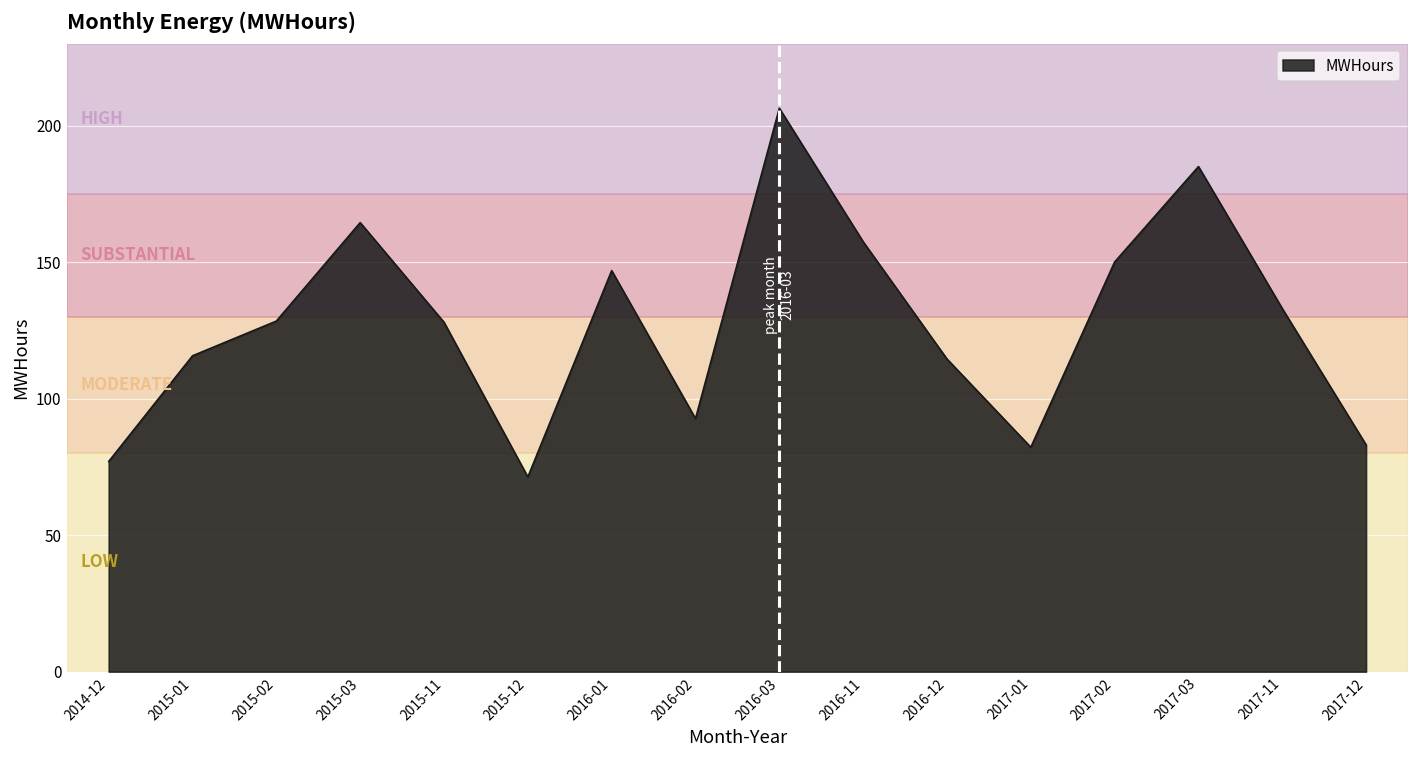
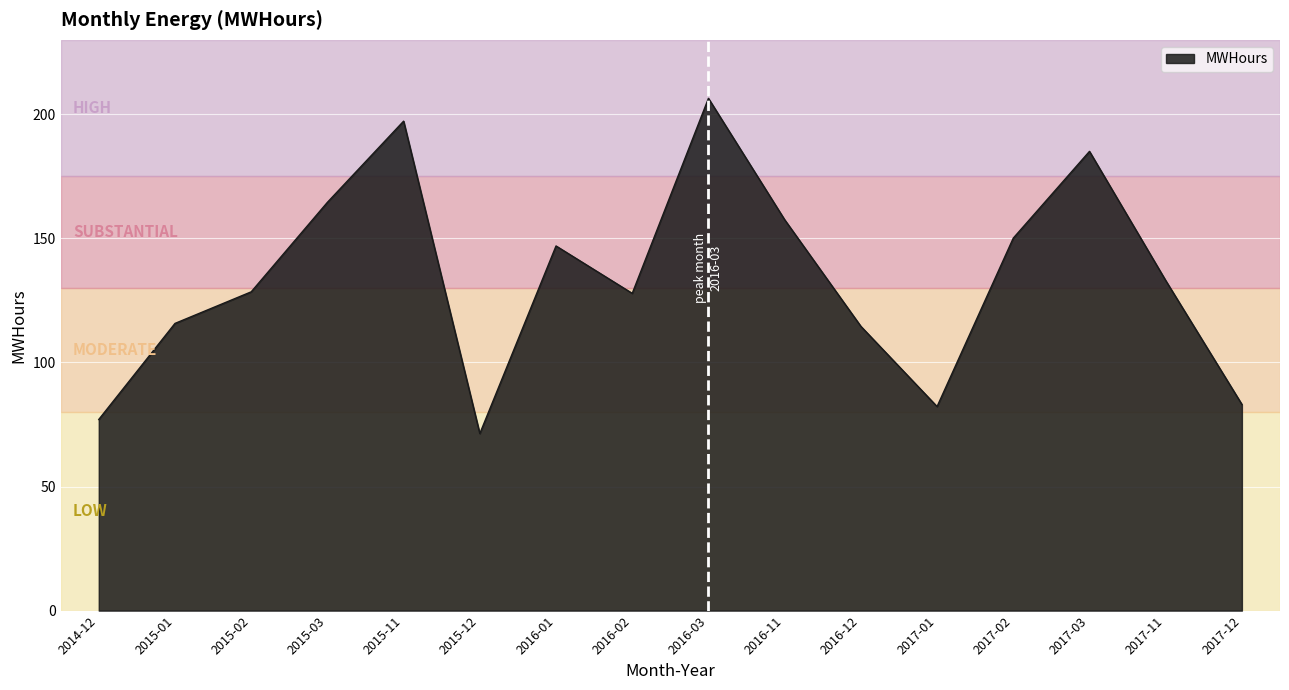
  {
    "2014-12": 77,
    "2015-01": 116,
    "2015-02": 128,
    "2015-03": 165,
-   "2015-11": 128,
+   "2015-11": 197,
    "2015-12": 71,
    "2016-01": 147,
-   "2016-02": 93,
+   "2016-02": 128,
    "2016-03": 206,
    "2016-11": 158,
    "2016-12": 115,
    "2017-01": 82,
    "2017-02": 150,
    "2017-03": 185,
    "2017-11": 133,
    "2017-12": 83
  }
